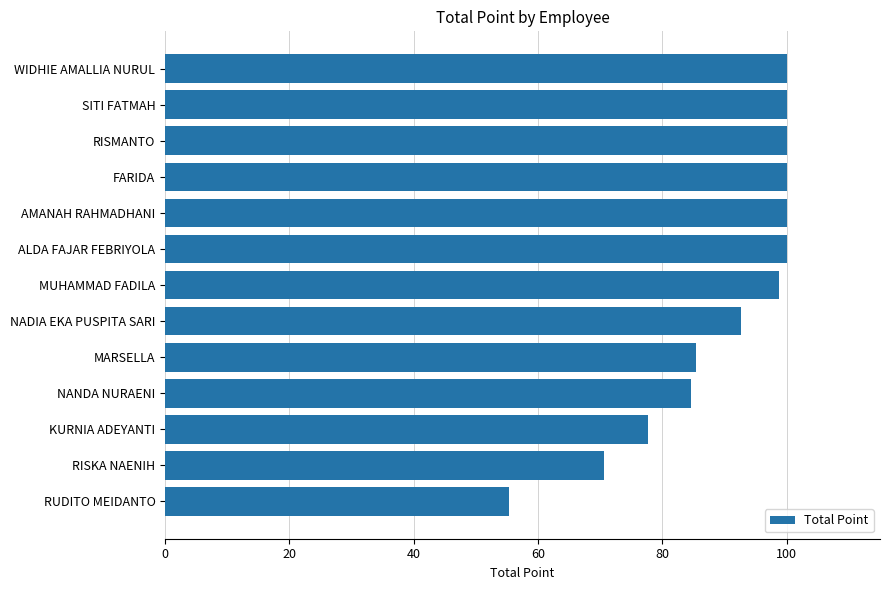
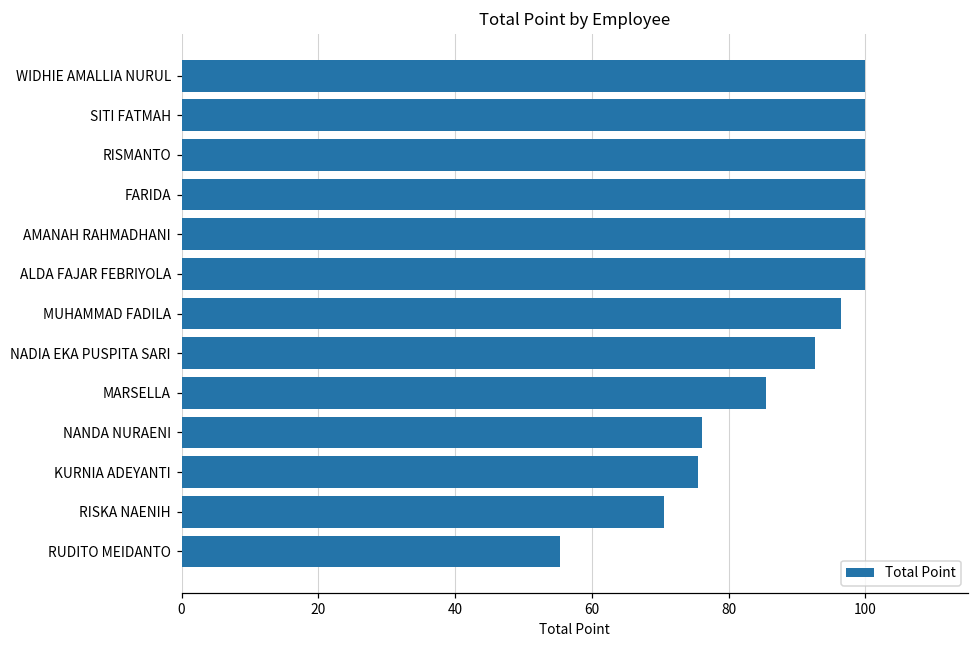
  {
    "WIDHIE AMALLIA NURUL": 100,
    "SITI FATMAH": 100,
    "RISMANTO": 100,
    "FARIDA": 100,
    "AMANAH RAHMADHANI": 100,
    "ALDA FAJAR FEBRIYOLA": 100,
-   "MUHAMMAD FADILA": 99,
+   "MUHAMMAD FADILA": 96,
    "NADIA EKA PUSPITA SARI": 93,
    "MARSELLA": 85,
-   "NANDA NURAENI": 85,
-   "KURNIA ADEYANTI": 78,
+   "NANDA NURAENI": 76,
+   "KURNIA ADEYANTI": 76,
    "RISKA NAENIH": 71,
    "RUDITO MEIDANTO": 55
  }
